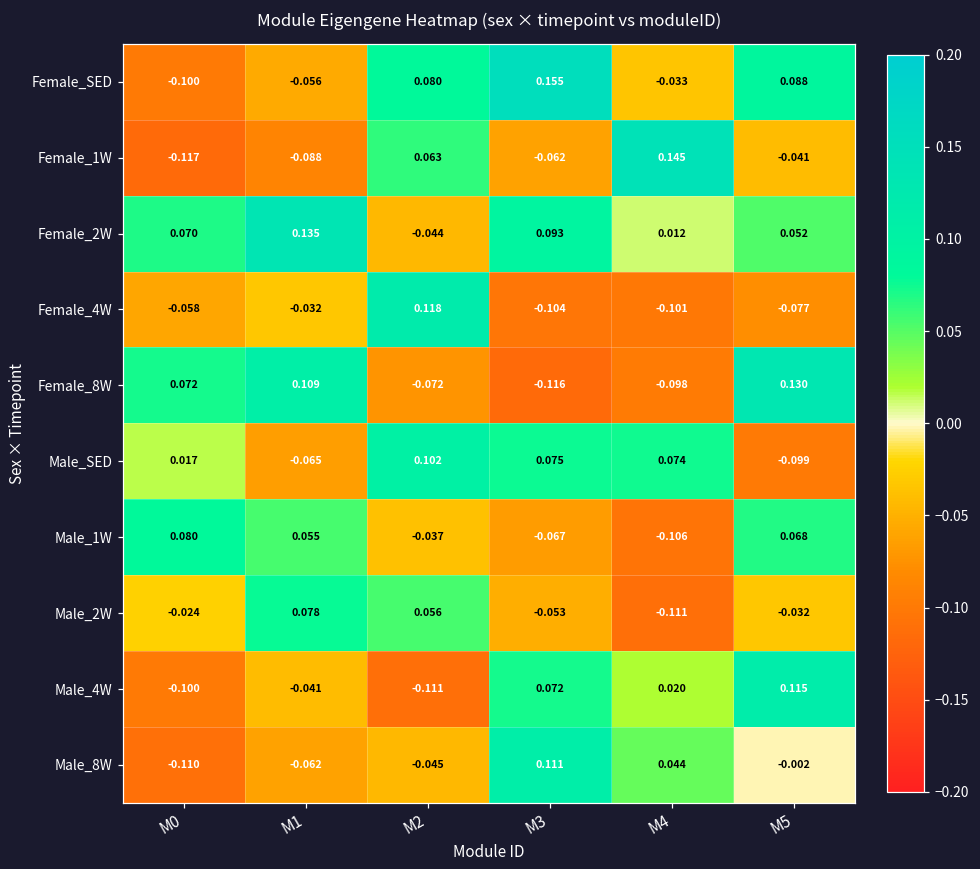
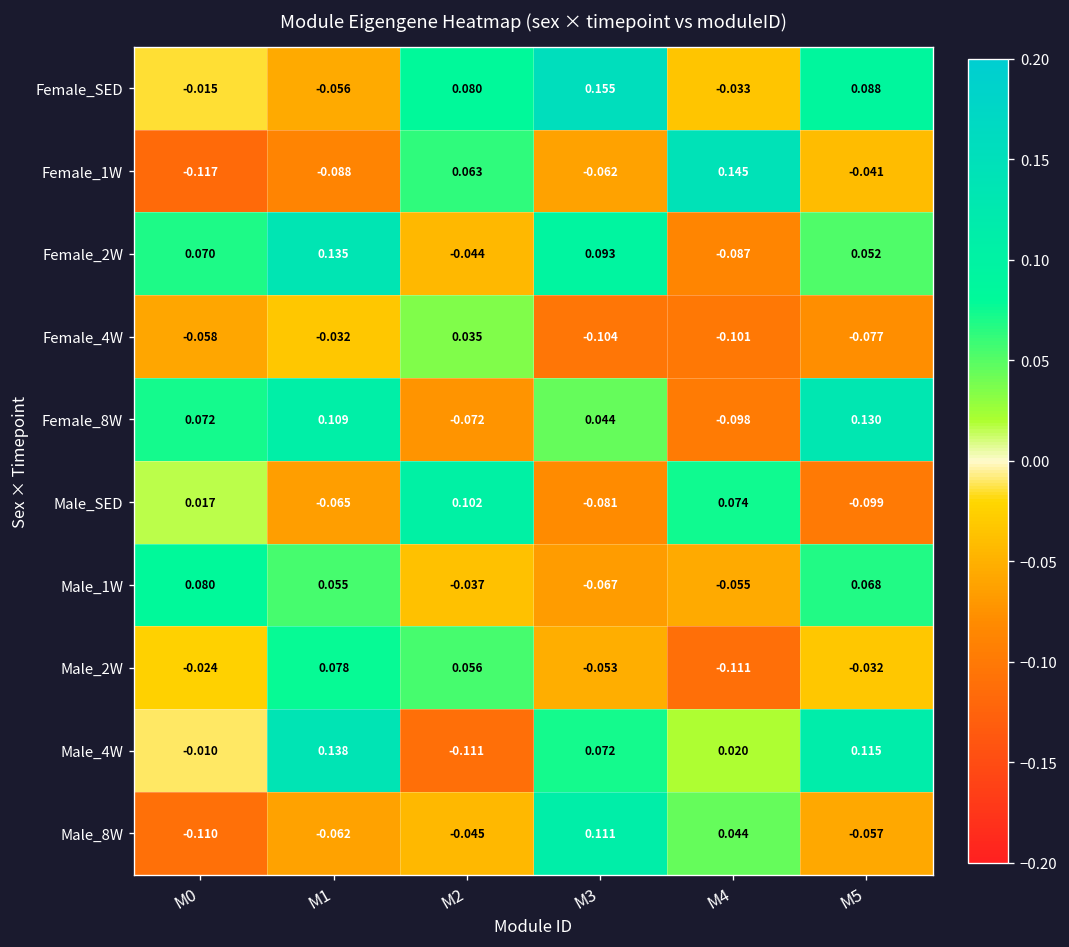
  {
    "Female_SED": {
-     "M0": -0.100,
+     "M0": -0.015,
      "M1": -0.056,
      "M2": 0.080,
      "M3": 0.155,
      "M4": -0.033,
      "M5": 0.088
    },
    "Female_1W": {
      "M0": -0.117,
      "M1": -0.088,
      "M2": 0.063,
      "M3": -0.062,
      "M4": 0.145,
      "M5": -0.041
    },
    "Female_2W": {
      "M0": 0.070,
      "M1": 0.135,
      "M2": -0.044,
      "M3": 0.093,
-     "M4": 0.012,
+     "M4": -0.087,
      "M5": 0.052
    },
    "Female_4W": {
      "M0": -0.058,
      "M1": -0.032,
-     "M2": 0.118,
+     "M2": 0.035,
      "M3": -0.104,
      "M4": -0.101,
      "M5": -0.077
    },
    "Female_8W": {
      "M0": 0.072,
      "M1": 0.109,
      "M2": -0.072,
-     "M3": -0.116,
+     "M3": 0.044,
      "M4": -0.098,
      "M5": 0.130
    },
    "Male_SED": {
      "M0": 0.017,
      "M1": -0.065,
      "M2": 0.102,
-     "M3": 0.075,
+     "M3": -0.081,
      "M4": 0.074,
      "M5": -0.099
    },
    "Male_1W": {
      "M0": 0.080,
      "M1": 0.055,
      "M2": -0.037,
      "M3": -0.067,
-     "M4": -0.106,
+     "M4": -0.055,
      "M5": 0.068
    },
    "Male_2W": {
      "M0": -0.024,
      "M1": 0.078,
      "M2": 0.056,
      "M3": -0.053,
      "M4": -0.111,
      "M5": -0.032
    },
    "Male_4W": {
-     "M0": -0.100,
-     "M1": -0.041,
+     "M0": -0.010,
+     "M1": 0.138,
      "M2": -0.111,
      "M3": 0.072,
      "M4": 0.020,
      "M5": 0.115
    },
    "Male_8W": {
      "M0": -0.110,
      "M1": -0.062,
      "M2": -0.045,
      "M3": 0.111,
      "M4": 0.044,
-     "M5": -0.002
+     "M5": -0.057
    }
  }
